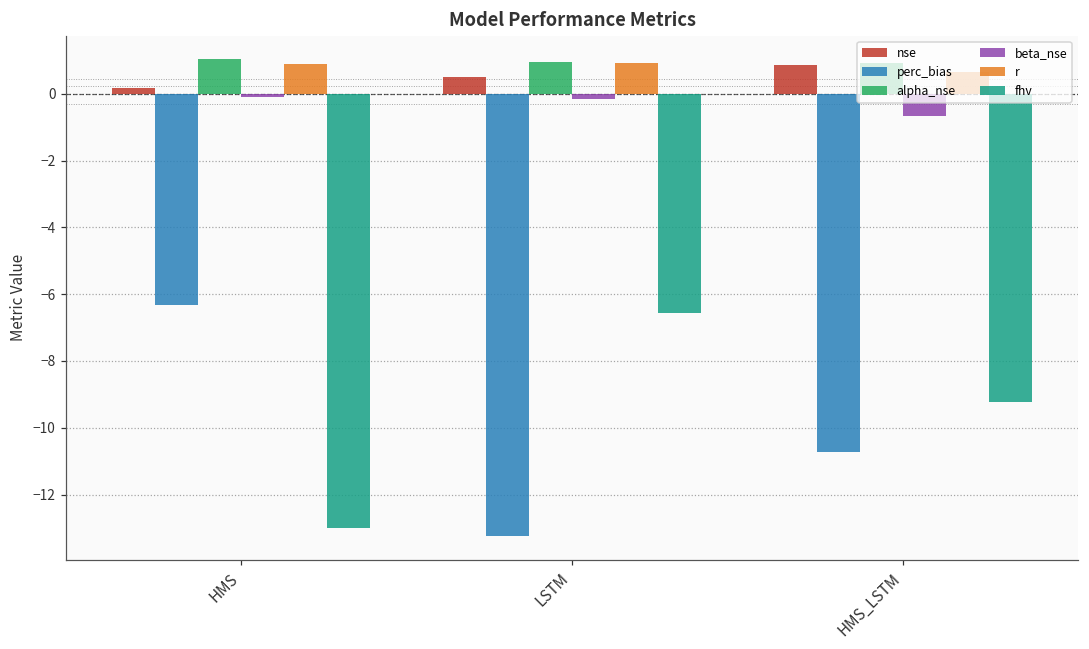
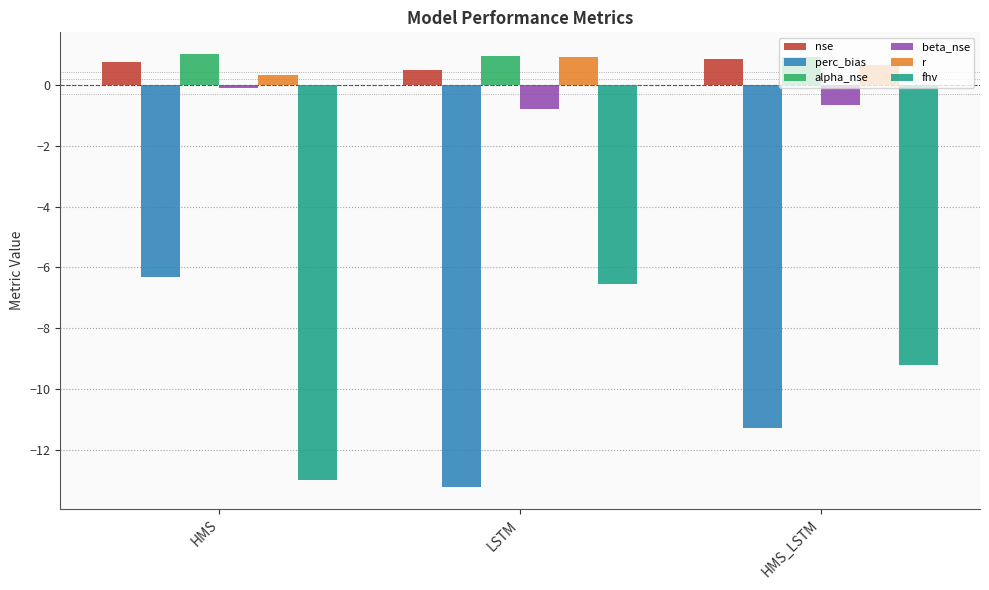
  {
    "nse": {
-     "HMS": 0.2,
+     "HMS": 0.8,
      "LSTM": 0.5,
      "HMS_LSTM": 0.9
    },
    "perc_bias": {
      "HMS": -6.3,
      "LSTM": -13.2,
-     "HMS_LSTM": -10.7
+     "HMS_LSTM": -11.3
    },
    "beta_nse": {
      "HMS": -0.1,
-     "LSTM": -0.2,
+     "LSTM": -0.8,
      "HMS_LSTM": -0.7
    },
    "r": {
-     "HMS": 0.9,
+     "HMS": 0.3,
      "LSTM": 0.9
    }
  }
